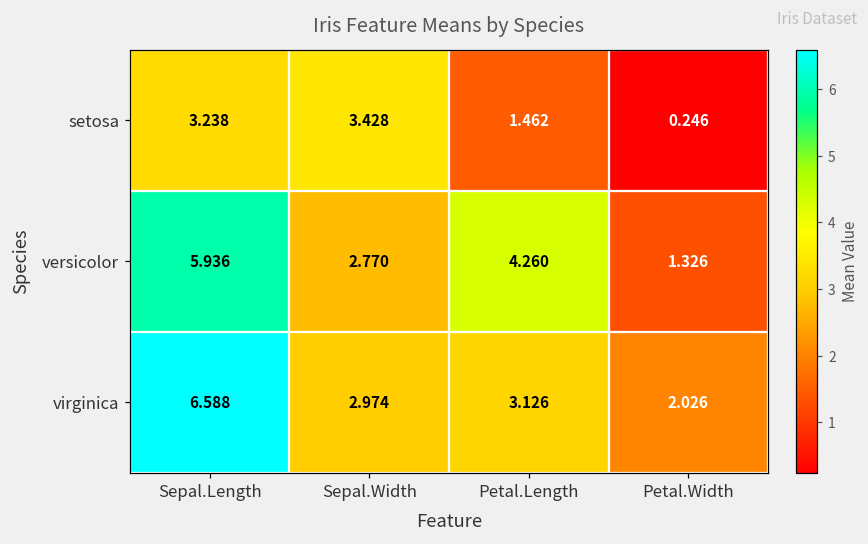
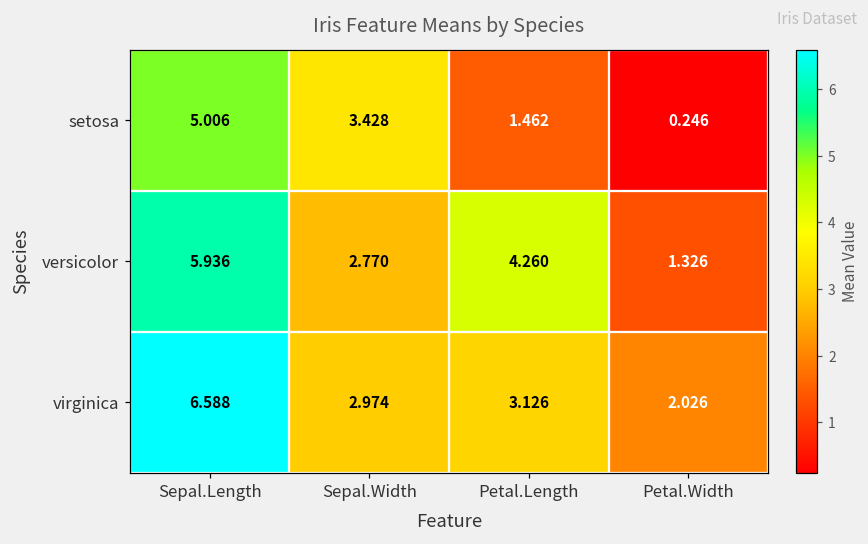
  {
    "setosa": {
-     "Sepal.Length": 3.238,
+     "Sepal.Length": 5.006,
      "Sepal.Width": 3.428,
      "Petal.Length": 1.462,
      "Petal.Width": 0.246
    },
    "versicolor": {
      "Sepal.Length": 5.936,
      "Sepal.Width": 2.770,
      "Petal.Length": 4.260,
      "Petal.Width": 1.326
    },
    "virginica": {
      "Sepal.Length": 6.588,
      "Sepal.Width": 2.974,
      "Petal.Length": 3.126,
      "Petal.Width": 2.026
    }
  }
